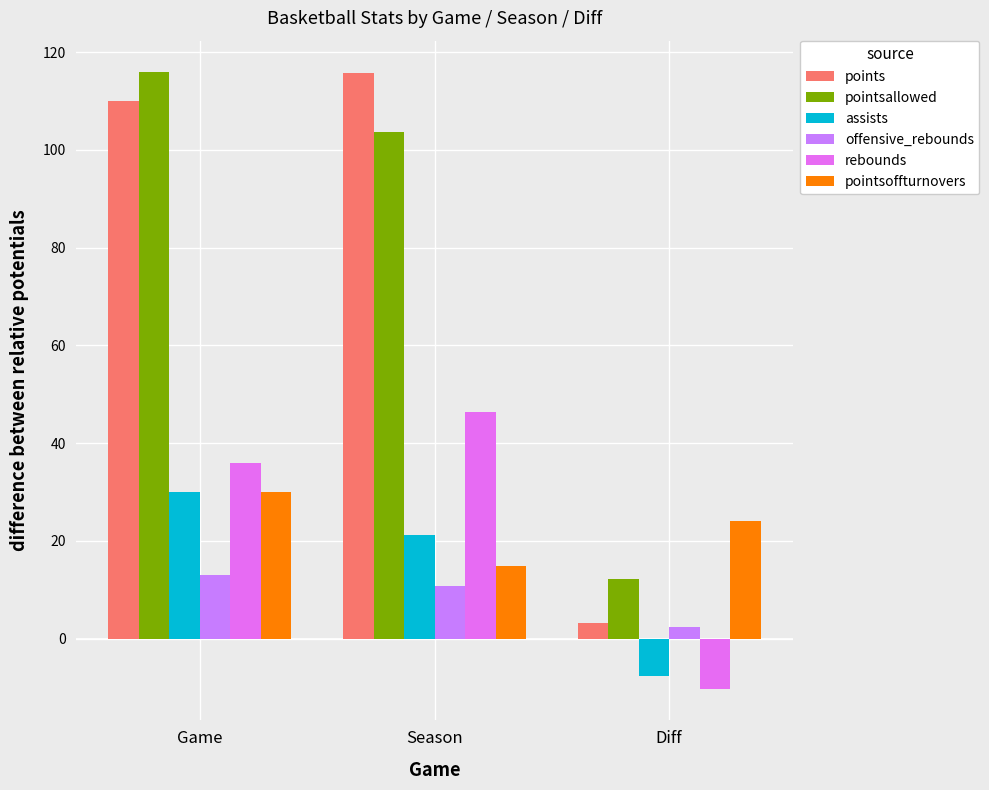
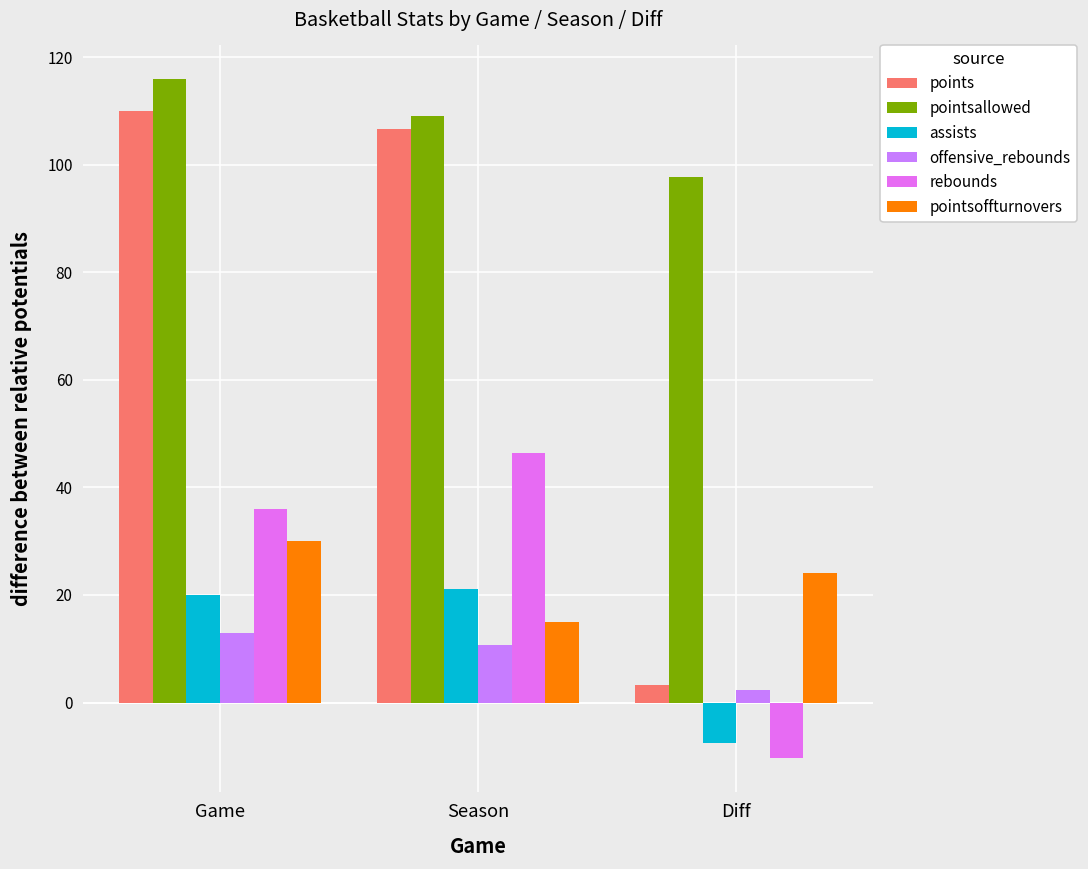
  {
    "points": {
      "Game": 110,
-     "Season": 116,
+     "Season": 107,
      "Diff": 3
    },
    "pointsallowed": {
      "Game": 116,
-     "Season": 104,
-     "Diff": 12
+     "Season": 109,
+     "Diff": 98
    },
    "assists": {
-     "Game": 30,
+     "Game": 20,
      "Season": 21,
      "Diff": -8
    },
    "pointsoffturnovers": {
      "Game": 30,
      "Season": 15,
      "Diff": 24
    }
  }
